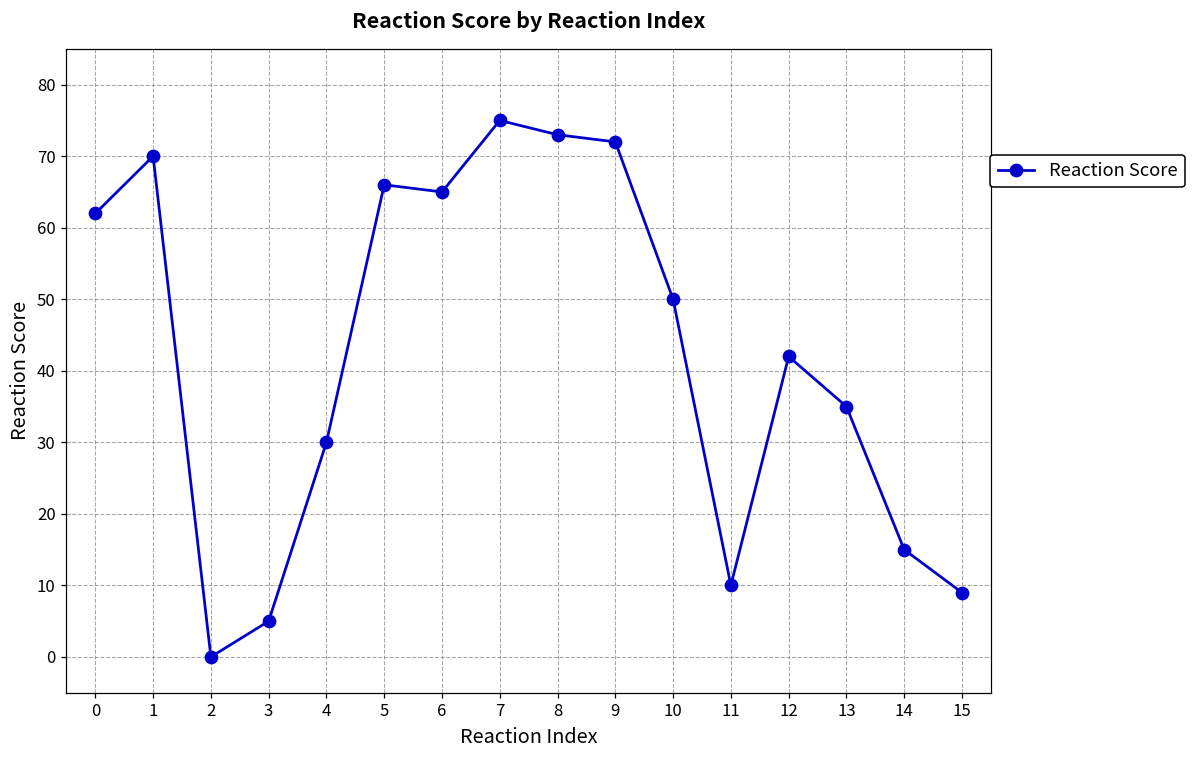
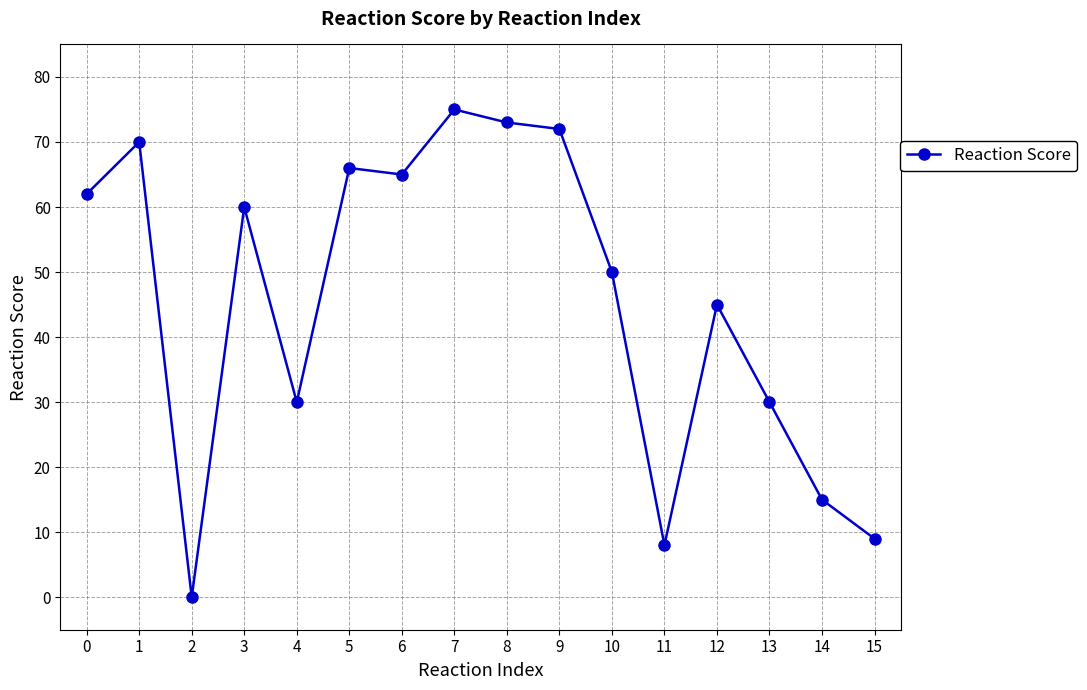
  {
    "0": 62,
    "1": 70,
    "2": 0,
-   "3": 5,
+   "3": 60,
    "4": 30,
    "5": 66,
    "6": 65,
    "7": 75,
    "8": 73,
    "9": 72,
    "10": 50,
-   "11": 10,
-   "12": 42,
-   "13": 35,
+   "11": 8,
+   "12": 45,
+   "13": 30,
    "14": 15,
    "15": 9
  }
